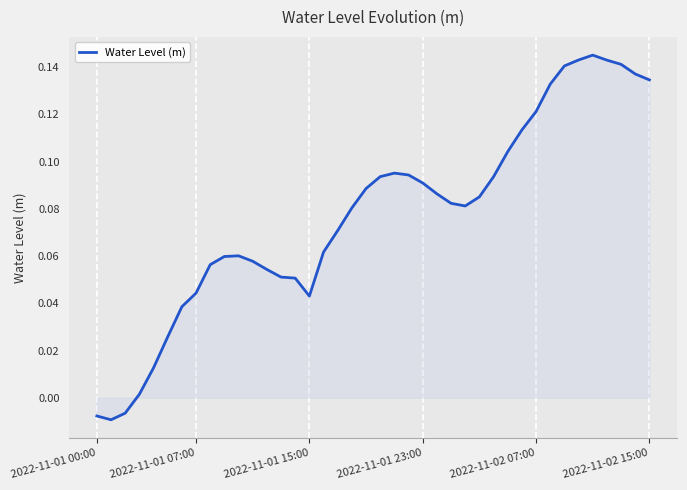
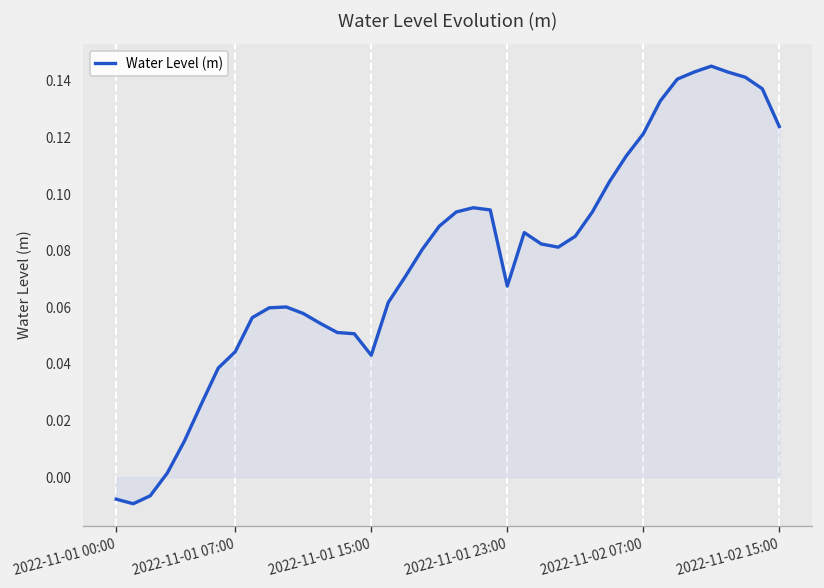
  {
    "Water Level (m)": {
      "2022-11-01 00:00": -0.008,
-     "2022-11-01 23:00": 0.091,
-     "2022-11-02 15:00": 0.135
+     "2022-11-01 23:00": 0.067,
+     "2022-11-02 15:00": 0.124
    }
  }
